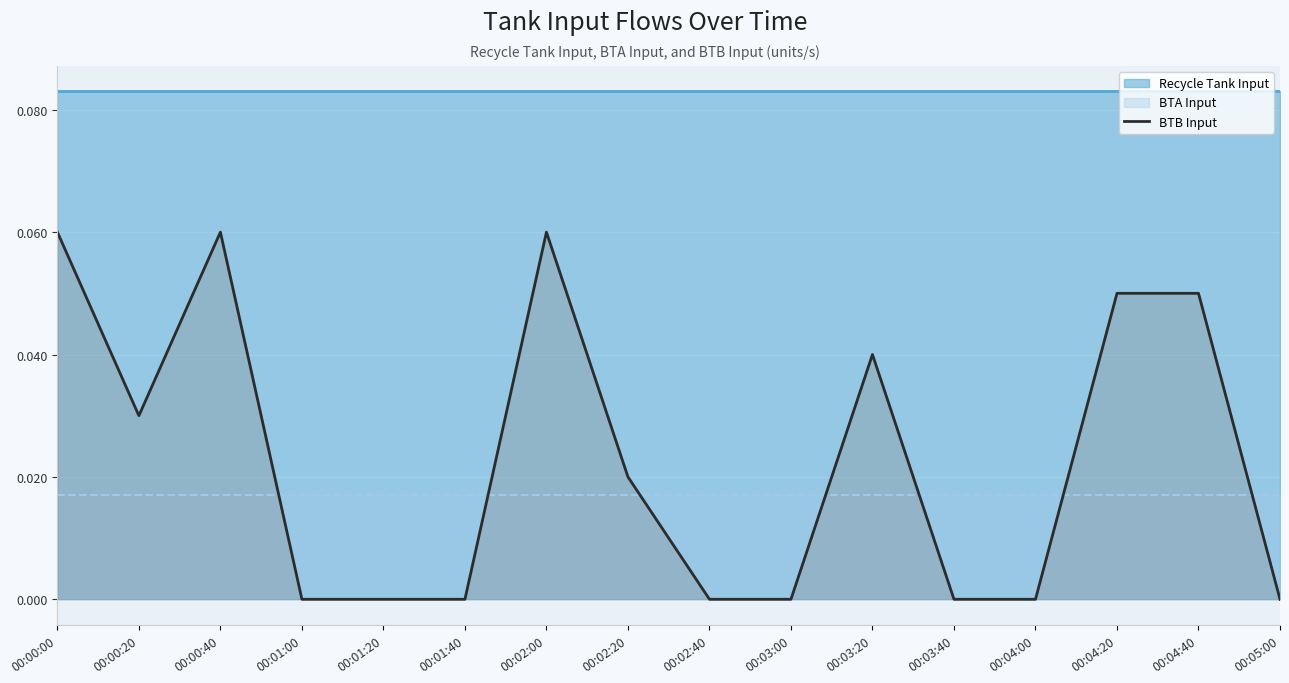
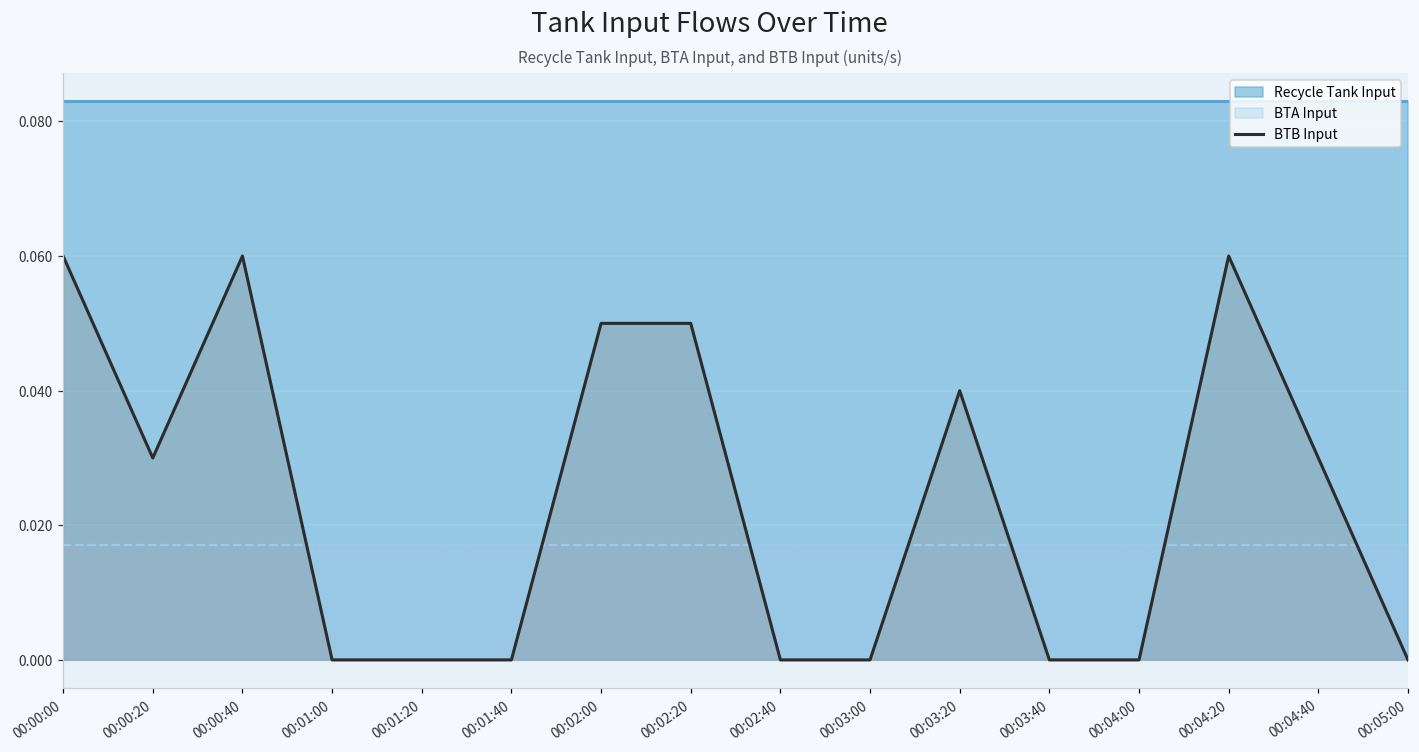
  {
    "Recycle Tank Input": {
      "00:00:00": 0.083,
      "00:00:20": 0.083,
      "00:00:40": 0.083,
      "00:01:00": 0.083,
      "00:01:20": 0.083,
      "00:01:40": 0.083,
      "00:02:00": 0.083,
      "00:02:20": 0.083,
      "00:02:40": 0.083,
      "00:03:00": 0.083,
      "00:03:20": 0.083,
      "00:03:40": 0.083,
      "00:04:00": 0.083,
      "00:04:20": 0.083,
      "00:05:00": 0.083
    },
    "BTA Input": {
      "00:00:00": 0.017,
      "00:00:20": 0.017,
      "00:00:40": 0.017,
      "00:01:00": 0.017,
      "00:01:20": 0.017,
      "00:01:40": 0.017,
      "00:02:00": 0.017,
      "00:02:20": 0.017,
      "00:02:40": 0.017,
      "00:03:00": 0.017,
      "00:03:20": 0.017,
      "00:03:40": 0.017,
      "00:04:00": 0.017,
      "00:04:20": 0.017,
      "00:04:40": 0.017,
      "00:05:00": 0.017
    },
    "BTB Input": {
      "00:00:00": 0.06,
      "00:00:20": 0.03,
      "00:00:40": 0.06,
      "00:01:00": 0.00,
      "00:01:20": 0.00,
      "00:01:40": 0.00,
-     "00:02:00": 0.06,
-     "00:02:20": 0.02,
+     "00:02:00": 0.05,
+     "00:02:20": 0.05,
      "00:02:40": 0.00,
      "00:03:00": 0.00,
      "00:03:20": 0.04,
      "00:03:40": 0.00,
      "00:04:00": 0.00,
-     "00:04:20": 0.05,
-     "00:04:40": 0.05,
+     "00:04:20": 0.06,
+     "00:04:40": 0.03,
      "00:05:00": 0.00
    }
  }
